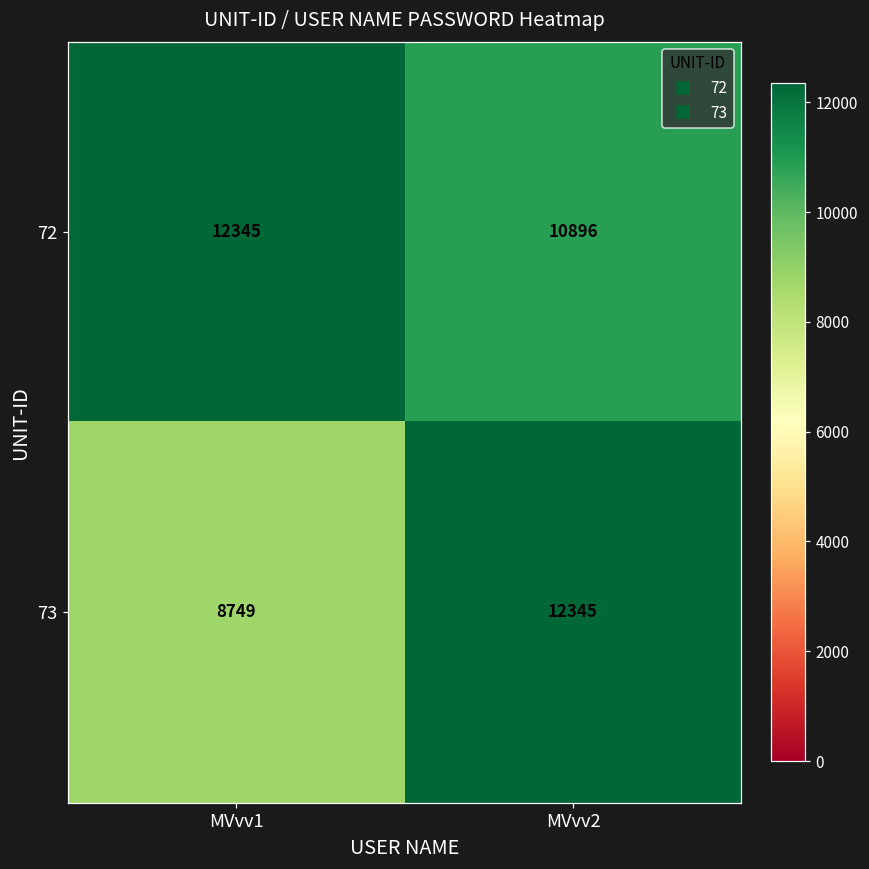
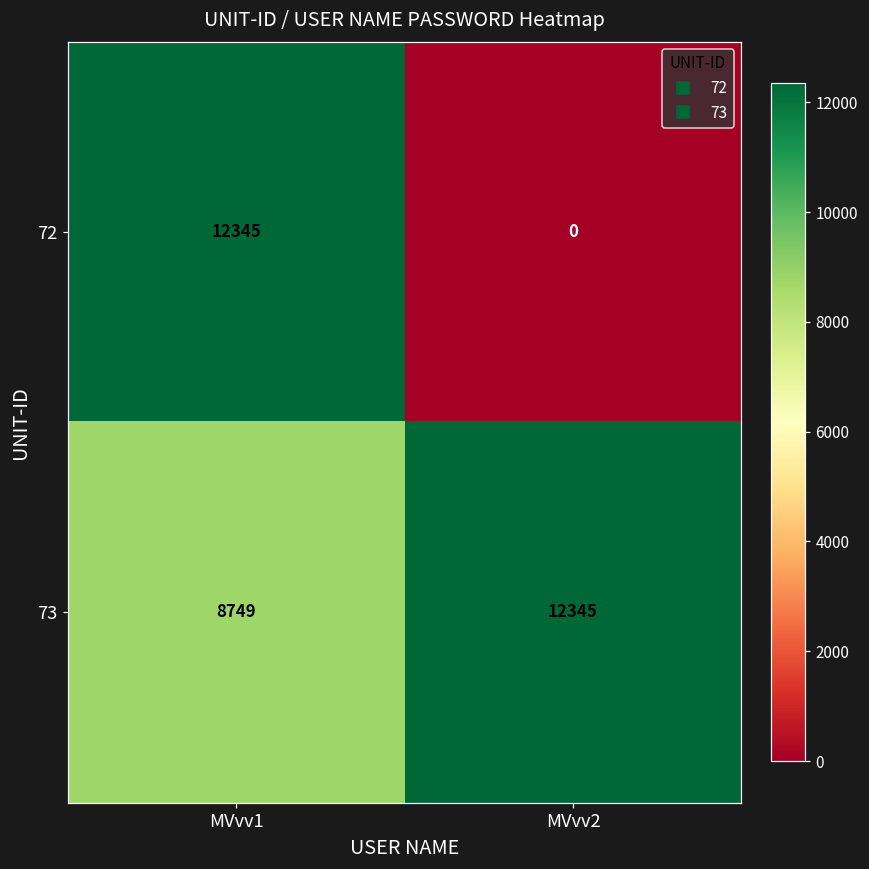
  {
    "72": {
      "MVvv1": 12345,
-     "MVvv2": 10896
+     "MVvv2": 0
    },
    "73": {
      "MVvv1": 8749,
      "MVvv2": 12345
    }
  }
